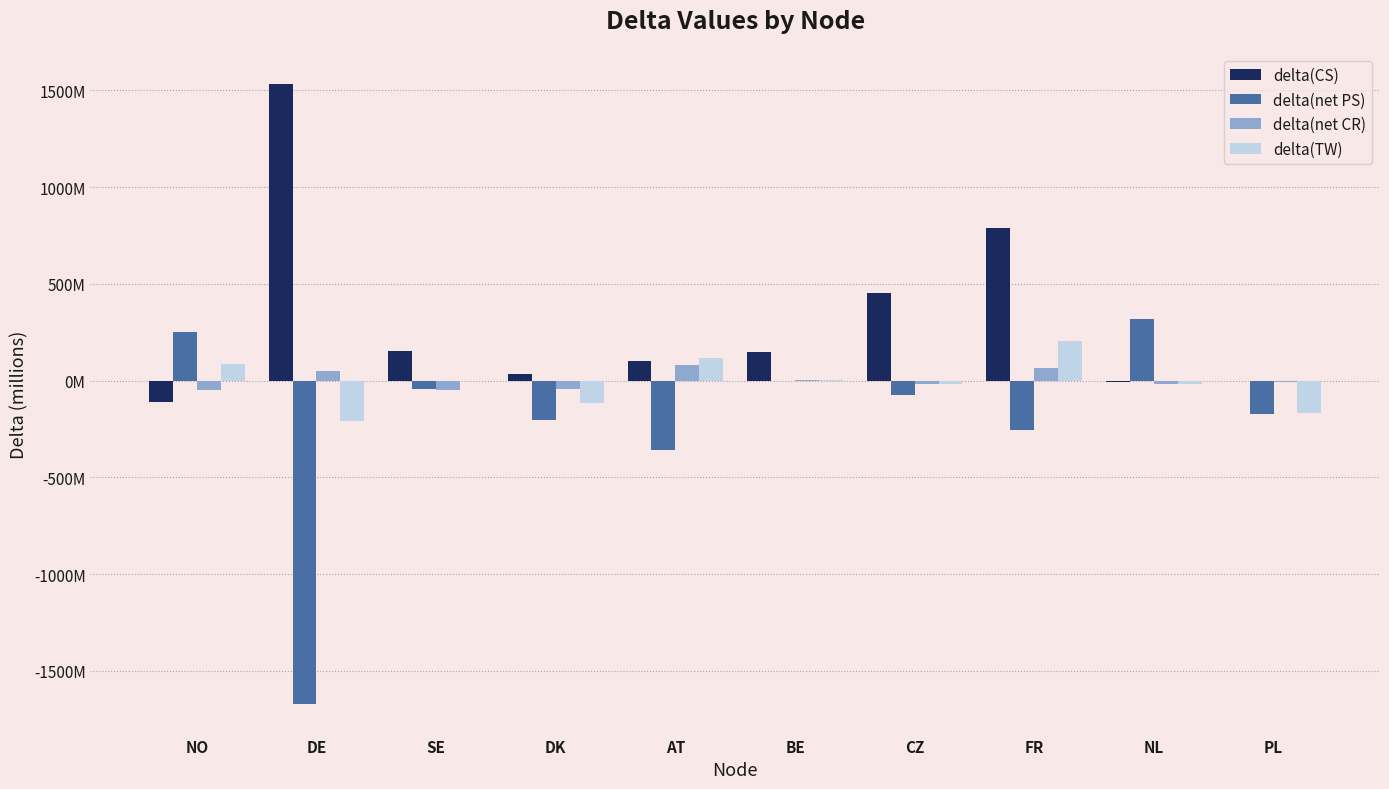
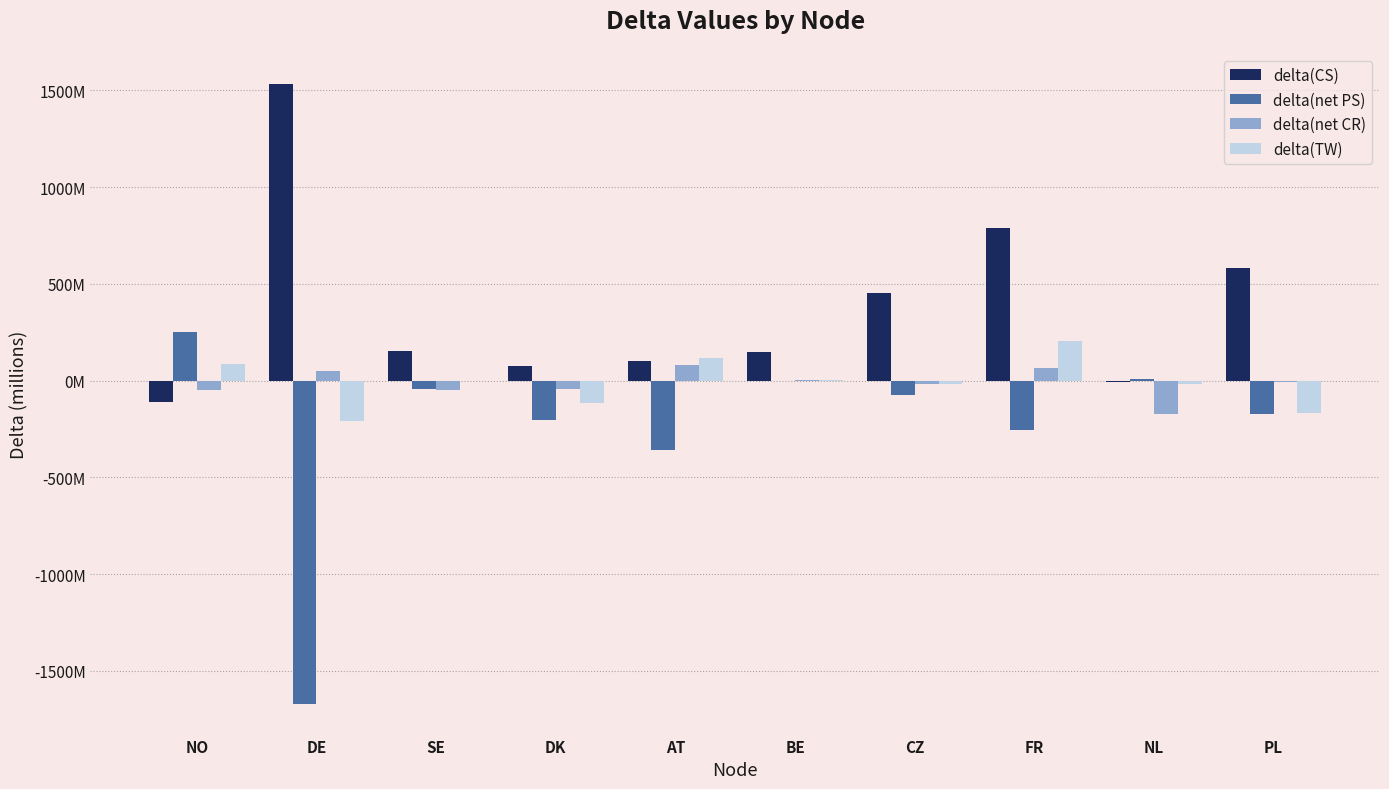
  {
    "delta(CS)": {
      "NO": -110000000,
      "DE": 1530000000,
      "SE": 150000000,
-     "DK": 30000000,
+     "DK": 70000000,
      "AT": 100000000,
      "BE": 150000000,
      "CZ": 450000000,
      "FR": 790000000,
-     "PL": 0
+     "PL": 580000000
    },
    "delta(net PS)": {
      "NO": 250000000,
      "DE": -1670000000,
      "SE": -50000000,
      "DK": -200000000,
      "AT": -360000000,
      "CZ": -70000000,
      "FR": -250000000,
-     "NL": 320000000,
+     "NL": 10000000,
      "PL": -170000000
    },
    "delta(net CR)": {
      "NO": -50000000,
      "DE": 50000000,
      "SE": -50000000,
      "DK": -40000000,
      "AT": 80000000,
      "CZ": -20000000,
      "FR": 70000000,
-     "NL": -20000000
+     "NL": -170000000
    },
    "delta(TW)": {
      "NO": 90000000,
      "DE": -210000000,
      "DK": -120000000,
      "AT": 110000000,
      "CZ": -20000000,
      "FR": 210000000,
      "NL": -20000000,
      "PL": -170000000
    }
  }
